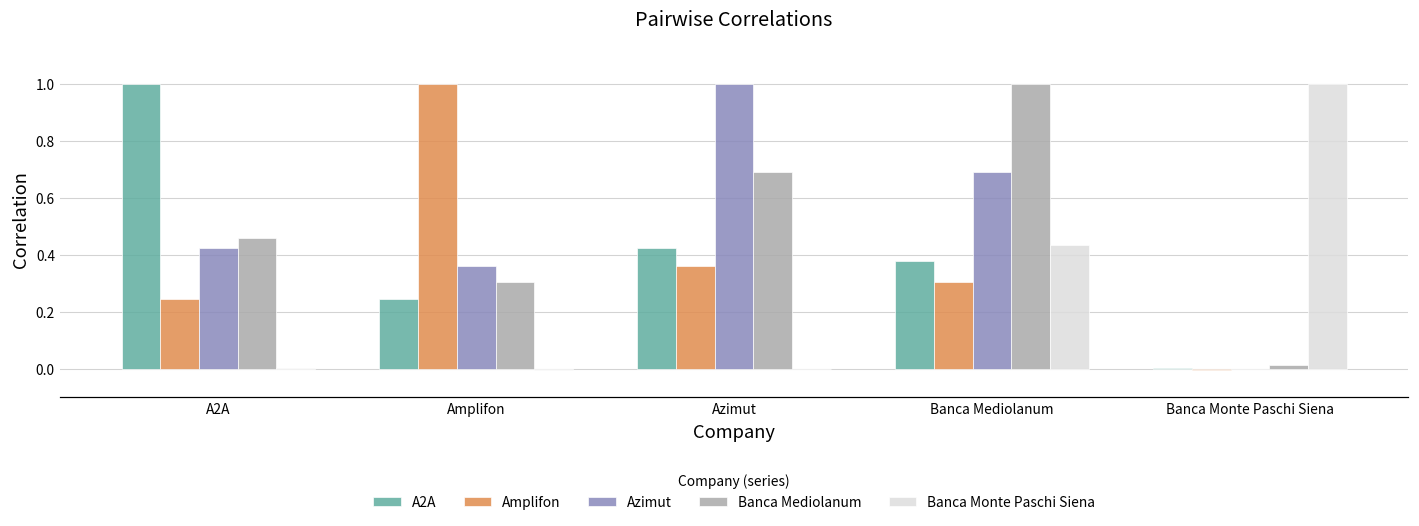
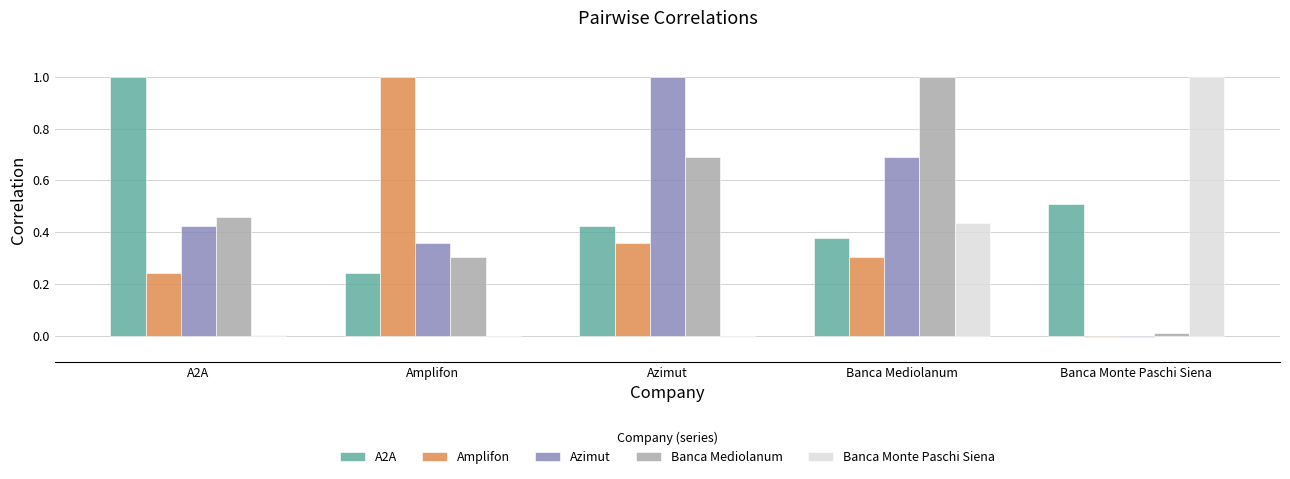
  {
    "A2A": {
      "A2A": 1.00,
      "Amplifon": 0.24,
      "Azimut": 0.42,
      "Banca Mediolanum": 0.38,
-     "Banca Monte Paschi Siena": 0.00
+     "Banca Monte Paschi Siena": 0.51
    },
    "Amplifon": {
      "A2A": 0.24,
      "Amplifon": 1.00,
      "Azimut": 0.36,
      "Banca Mediolanum": 0.31
    },
    "Banca Monte Paschi Siena": {
      "Banca Mediolanum": 0.43,
      "Banca Monte Paschi Siena": 1.00
    }
  }
